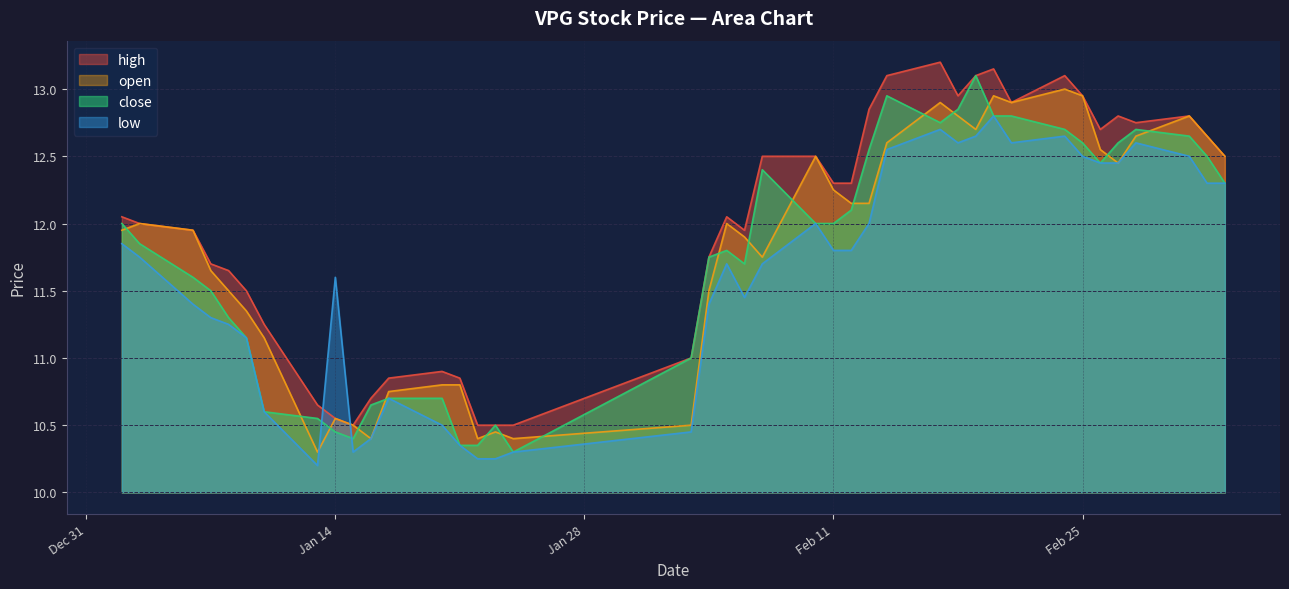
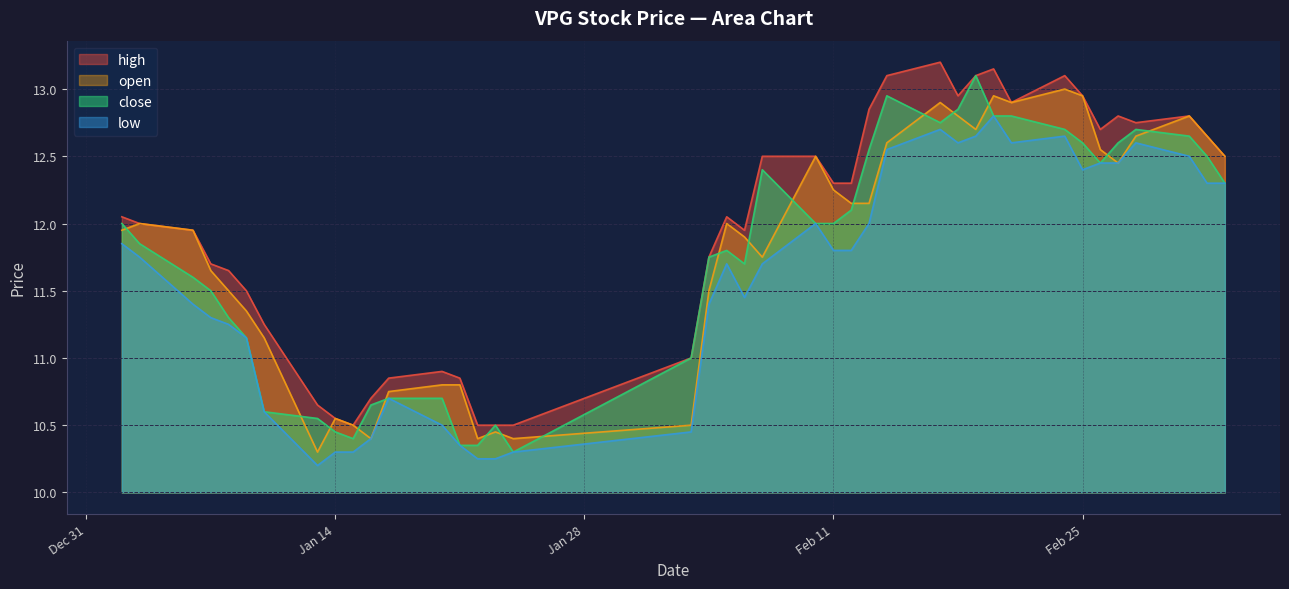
  {
    "close": {
      "Jan 14": 10.45,
      "Feb 11": 12.0,
      "Feb 25": 12.6
    },
    "low": {
-     "Jan 14": 11.6,
+     "Jan 14": 10.3,
      "Feb 11": 11.8,
-     "Feb 25": 12.5
+     "Feb 25": 12.4
    }
  }
